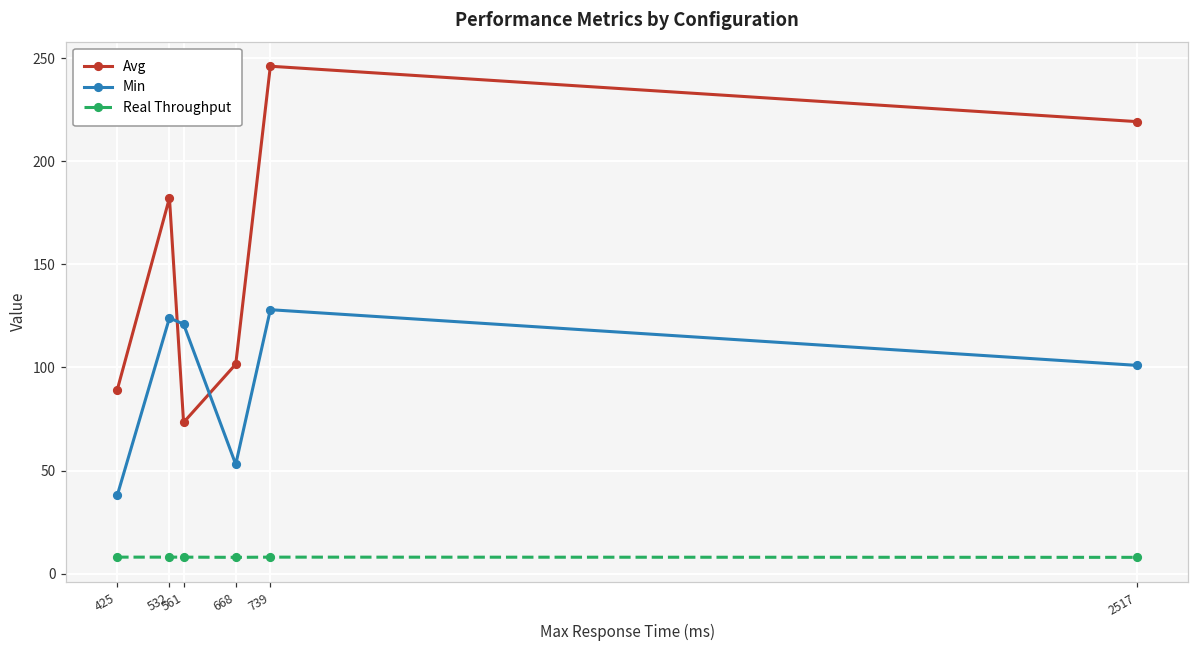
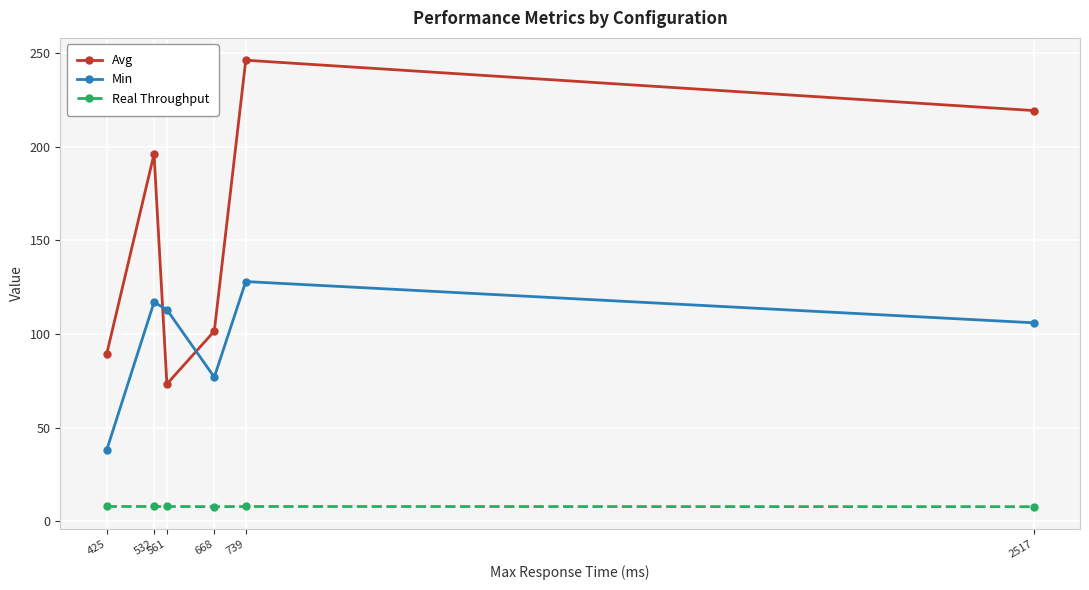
  {
    "Avg": {
      "425": 89,
-     "532": 182,
+     "532": 196,
      "561": 73,
      "668": 102,
      "739": 246,
      "2517": 219
    },
    "Min": {
      "425": 38,
-     "532": 124,
-     "561": 121,
-     "668": 53,
+     "532": 117,
+     "561": 113,
+     "668": 77,
      "739": 128,
-     "2517": 101
+     "2517": 106
    },
    "Real Throughput": {
      "425": 8,
      "532": 8,
      "561": 8,
      "668": 8,
      "739": 8,
      "2517": 8
    }
  }
